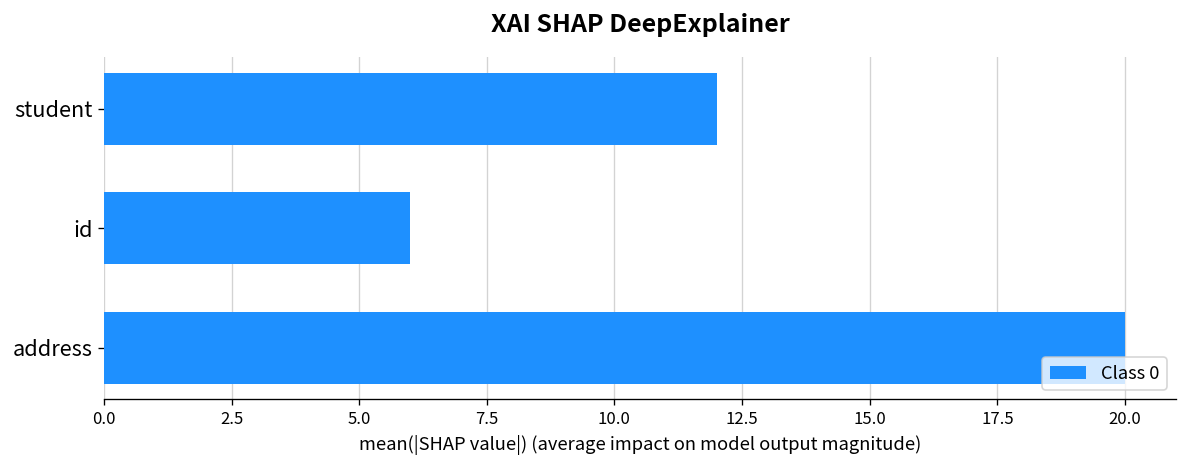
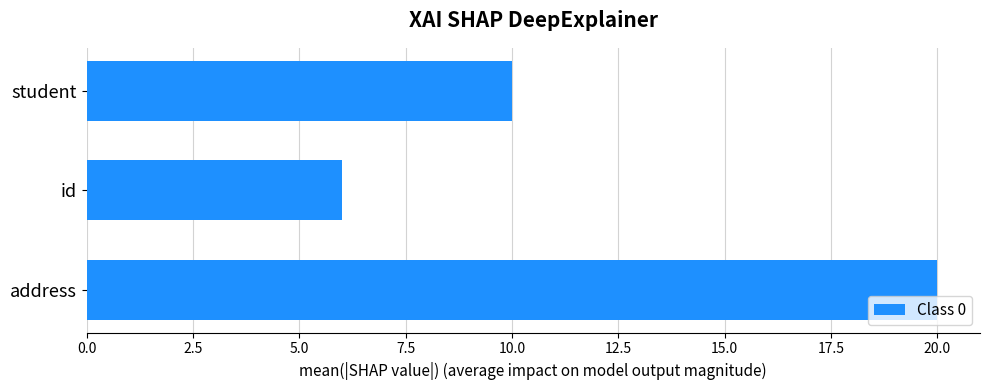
  {
-   "student": 12,
+   "student": 10,
    "id": 6,
    "address": 20
  }
